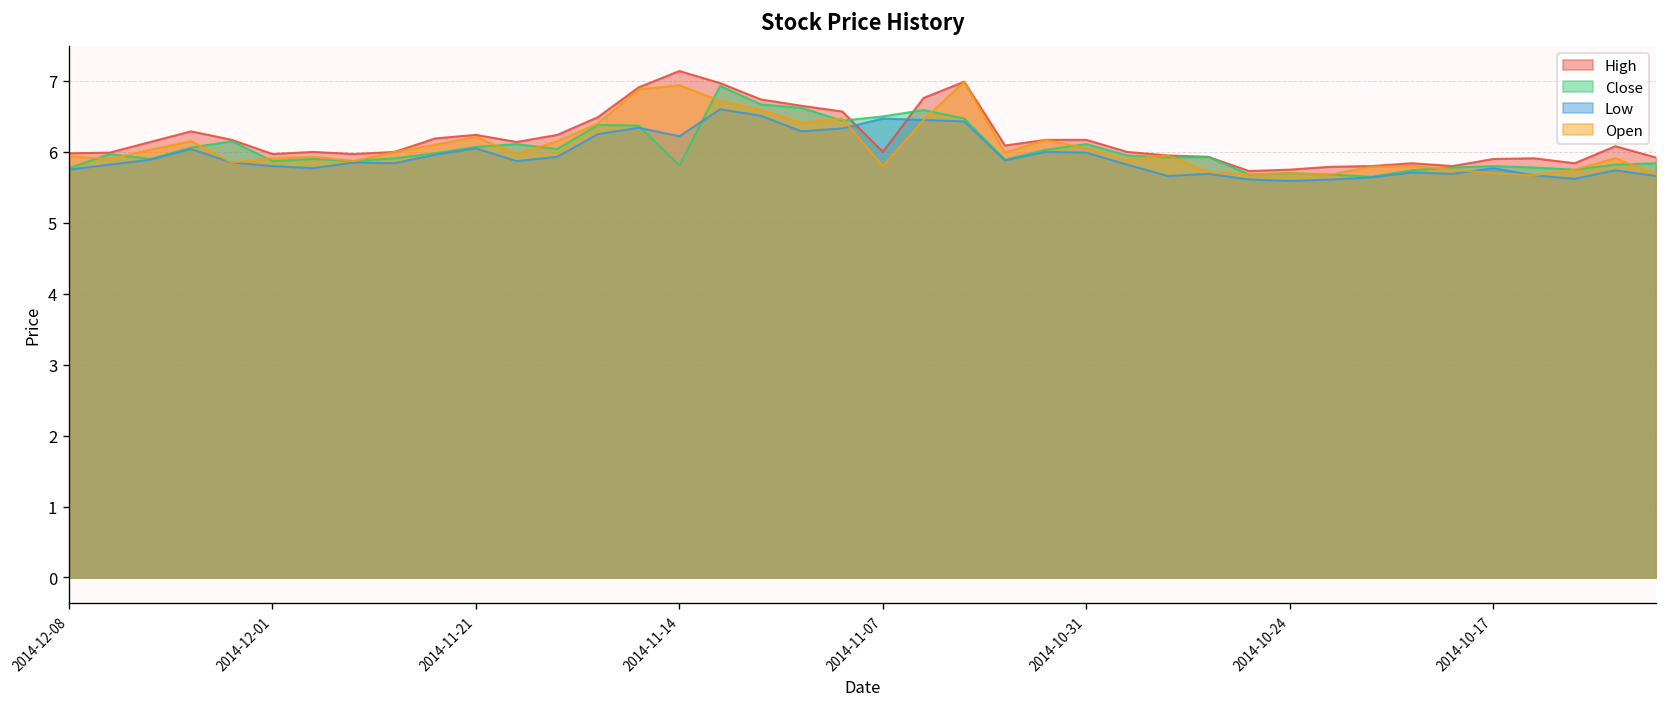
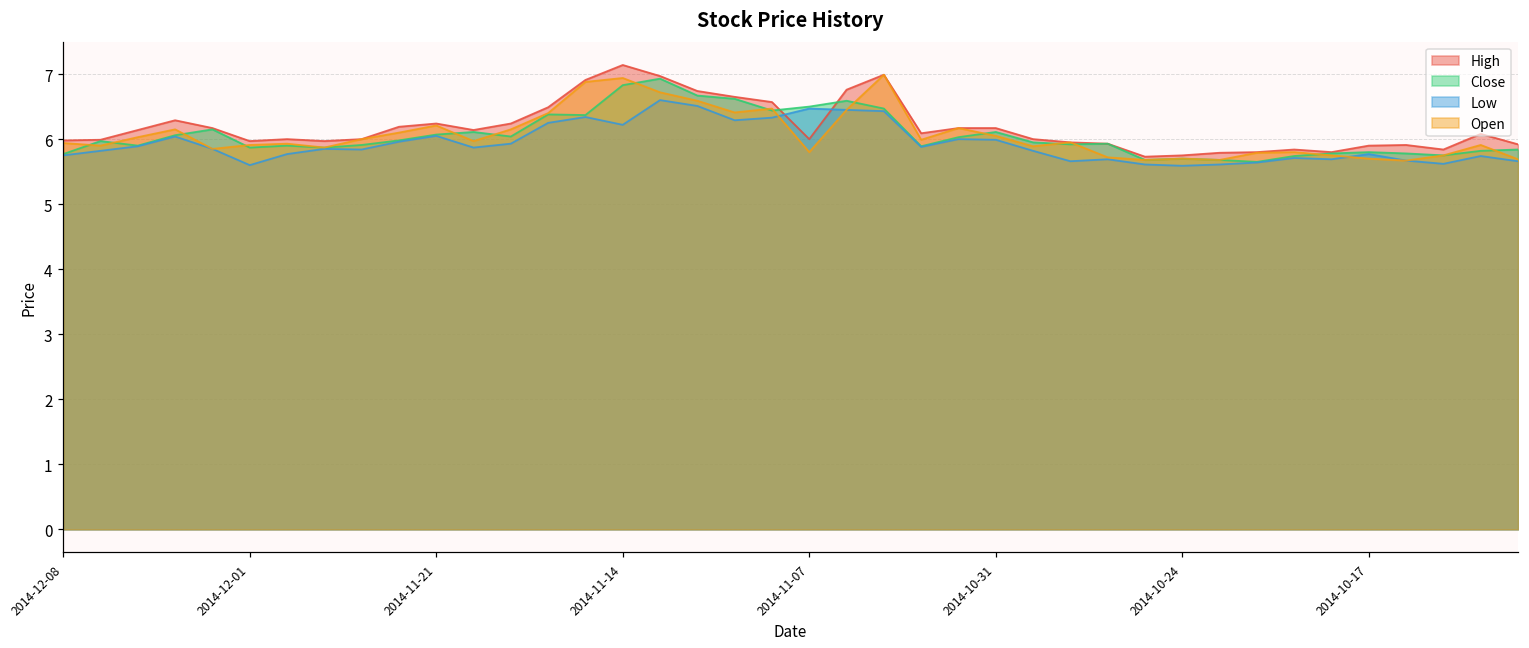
  {
    "High": {
      "2014-12-01": 6.0,
      "2014-11-14": 7.1,
      "2014-11-07": 6.0,
      "2014-10-31": 6.2,
      "2014-10-24": 5.8,
      "2014-10-17": 5.9
    },
    "Close": {
-     "2014-11-14": 5.8,
+     "2014-11-14": 6.8,
      "2014-10-31": 6.1
    },
    "Low": {
-     "2014-12-01": 5.8,
+     "2014-12-01": 5.6,
      "2014-11-14": 6.2,
      "2014-10-31": 6.0,
      "2014-10-24": 5.6
    },
    "Open": {
      "2014-11-14": 6.9,
      "2014-11-07": 5.8,
      "2014-10-31": 6.1,
      "2014-10-17": 5.7
    }
  }
